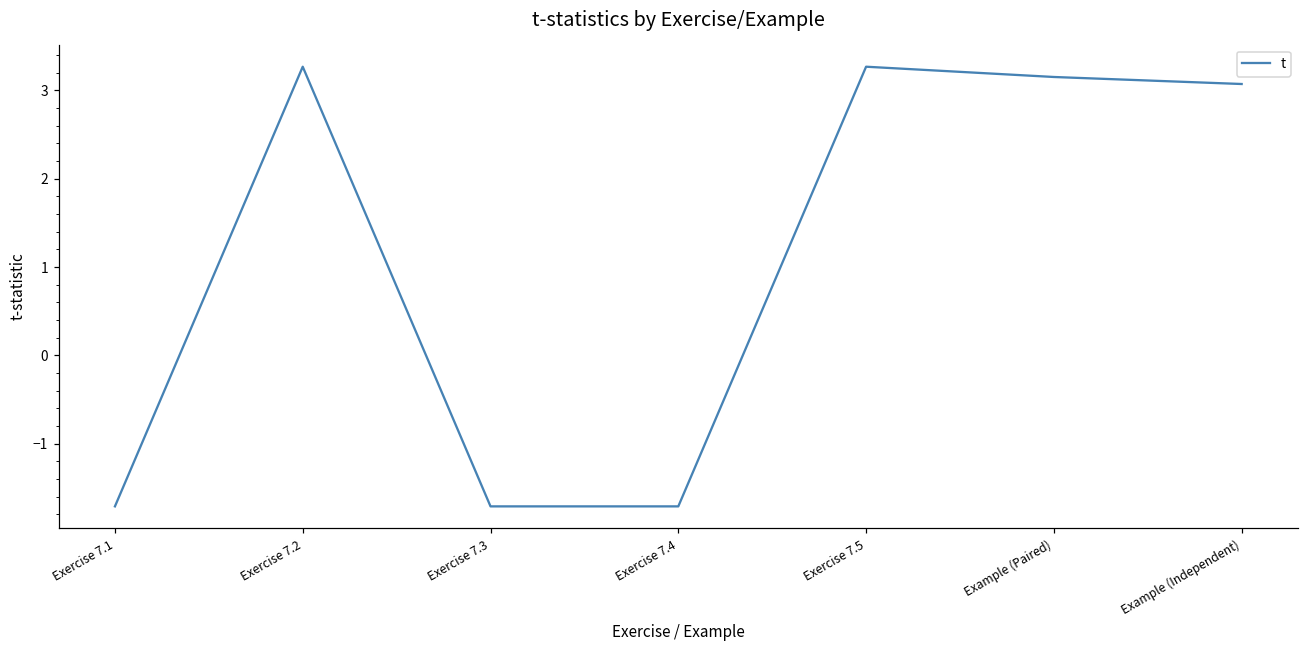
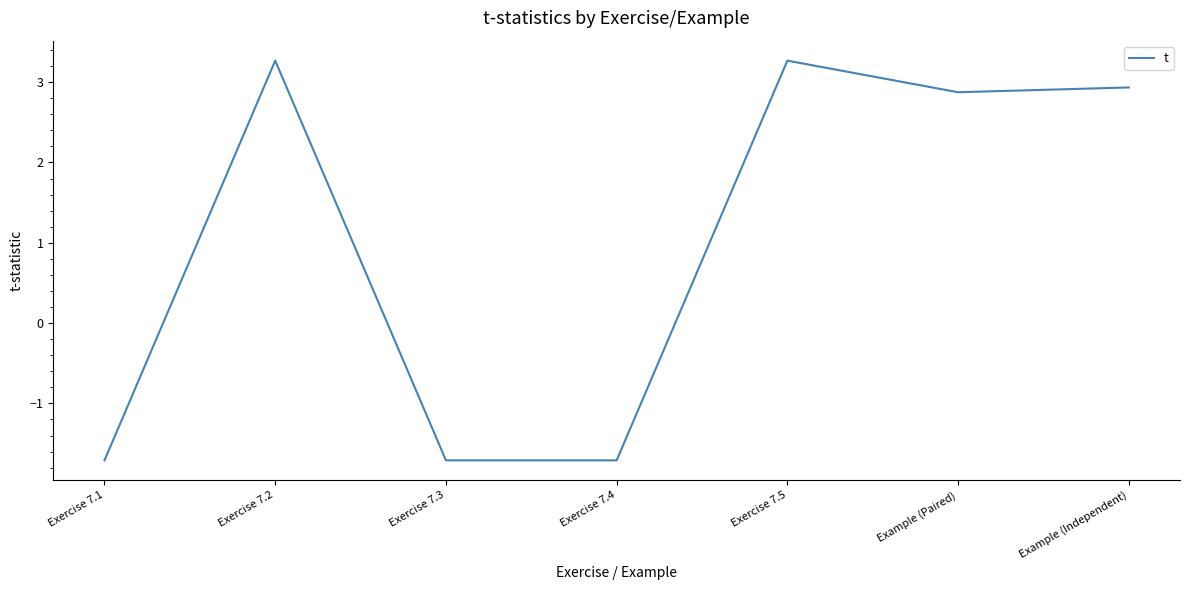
  {
    "Exercise 7.1": -1.7,
    "Exercise 7.2": 3.3,
    "Exercise 7.3": -1.7,
    "Exercise 7.4": -1.7,
    "Exercise 7.5": 3.3,
-   "Example (Paired)": 3.2,
-   "Example (Independent)": 3.1
+   "Example (Paired)": 2.9,
+   "Example (Independent)": 2.9
  }
